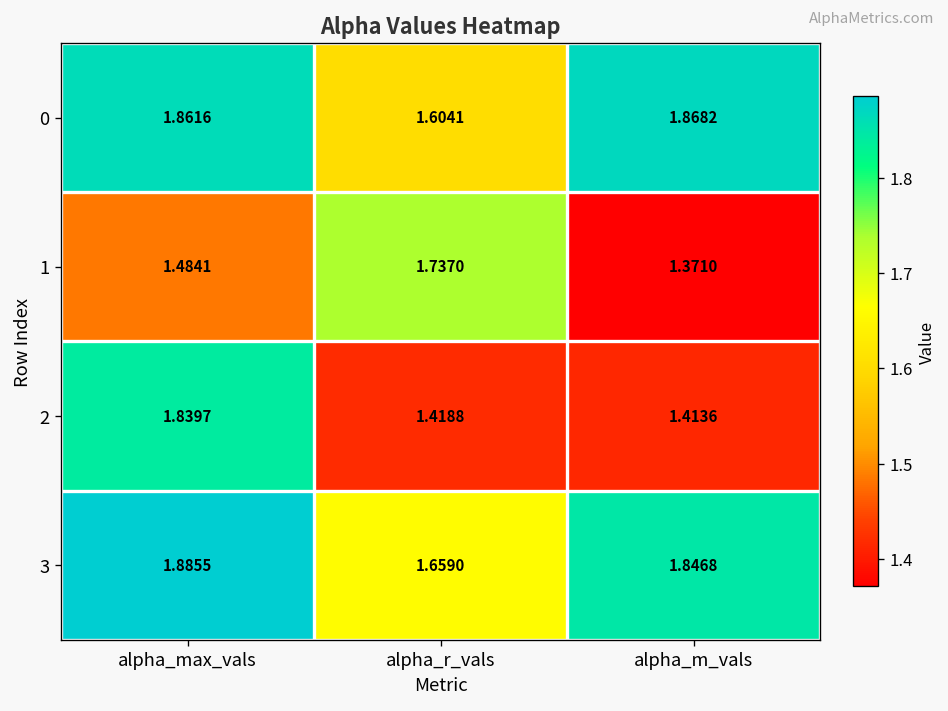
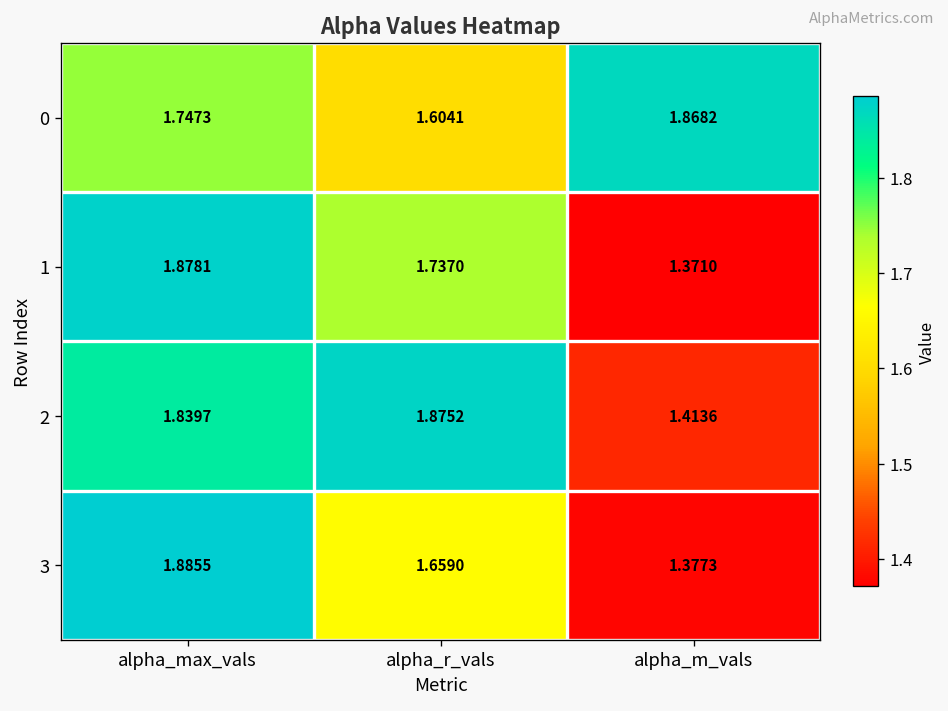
  {
    "0": {
-     "alpha_max_vals": 1.8616,
+     "alpha_max_vals": 1.7473,
      "alpha_r_vals": 1.6041,
      "alpha_m_vals": 1.8682
    },
    "1": {
-     "alpha_max_vals": 1.4841,
+     "alpha_max_vals": 1.8781,
      "alpha_r_vals": 1.7370,
      "alpha_m_vals": 1.3710
    },
    "2": {
      "alpha_max_vals": 1.8397,
-     "alpha_r_vals": 1.4188,
+     "alpha_r_vals": 1.8752,
      "alpha_m_vals": 1.4136
    },
    "3": {
      "alpha_max_vals": 1.8855,
      "alpha_r_vals": 1.6590,
-     "alpha_m_vals": 1.8468
+     "alpha_m_vals": 1.3773
    }
  }
